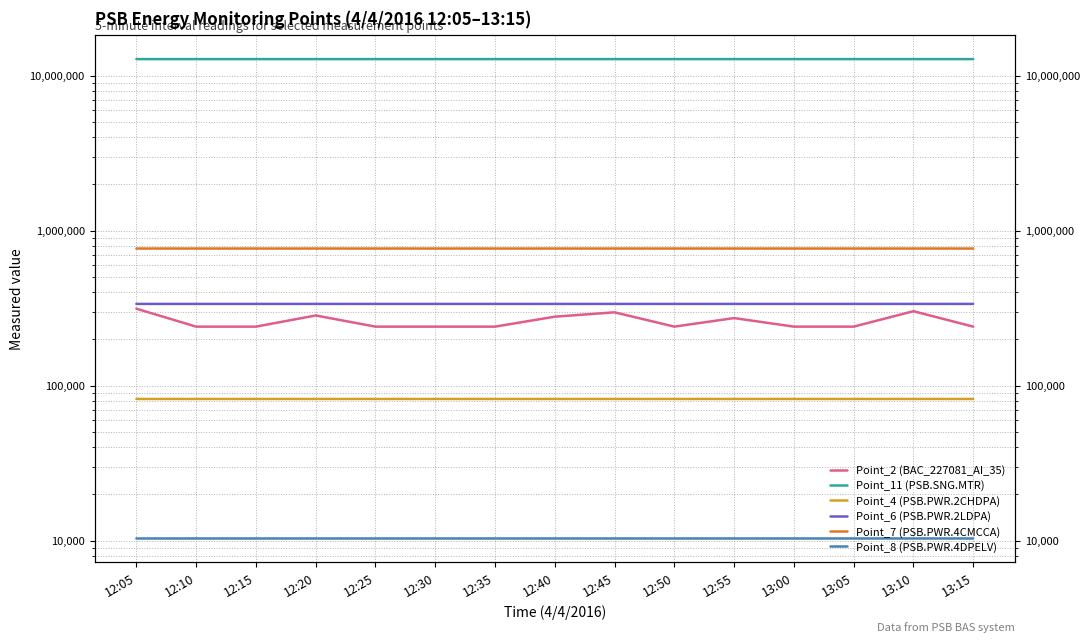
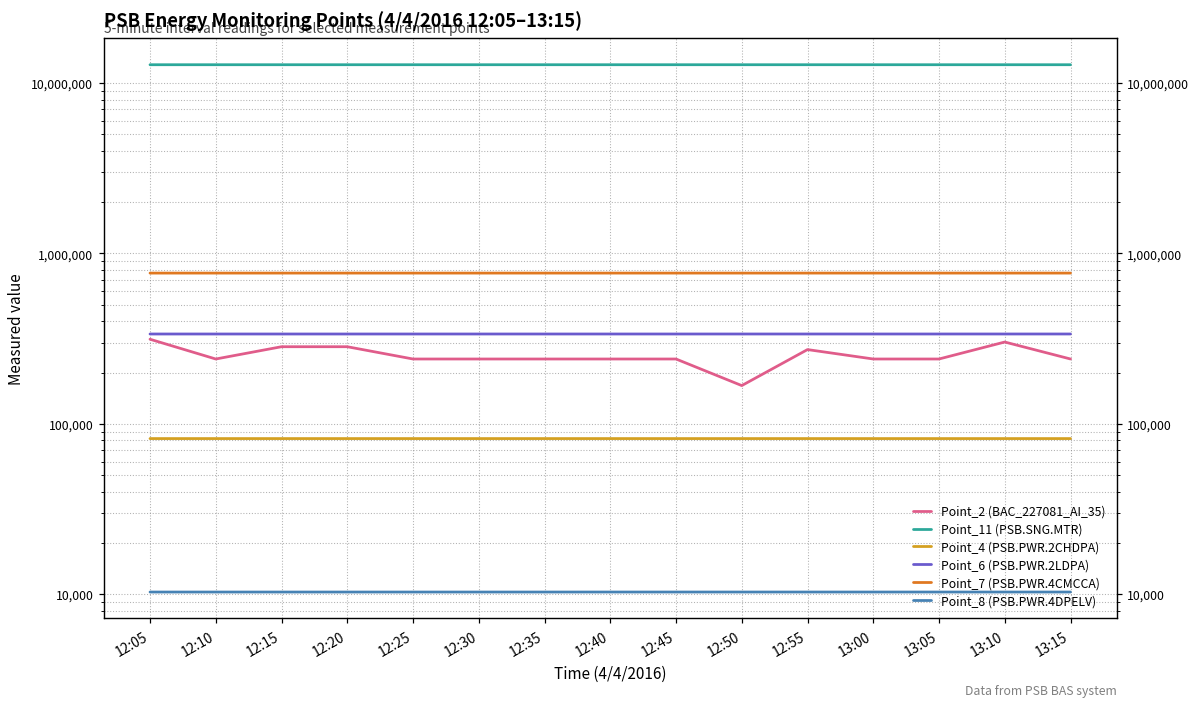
  {
    "Point_2 (BAC_227081_AI_35)": {
      "12:05": "310,000",
      "12:10": "240,000",
-     "12:15": "240,000",
+     "12:15": "280,000",
      "12:20": "280,000",
      "12:25": "240,000",
      "12:30": "240,000",
      "12:35": "240,000",
-     "12:40": "280,000",
-     "12:45": "300,000",
-     "12:50": "240,000",
+     "12:40": "240,000",
+     "12:45": "240,000",
+     "12:50": "170,000",
      "12:55": "270,000",
      "13:00": "240,000",
      "13:05": "240,000",
      "13:10": "300,000",
      "13:15": "240,000"
    }
  }
